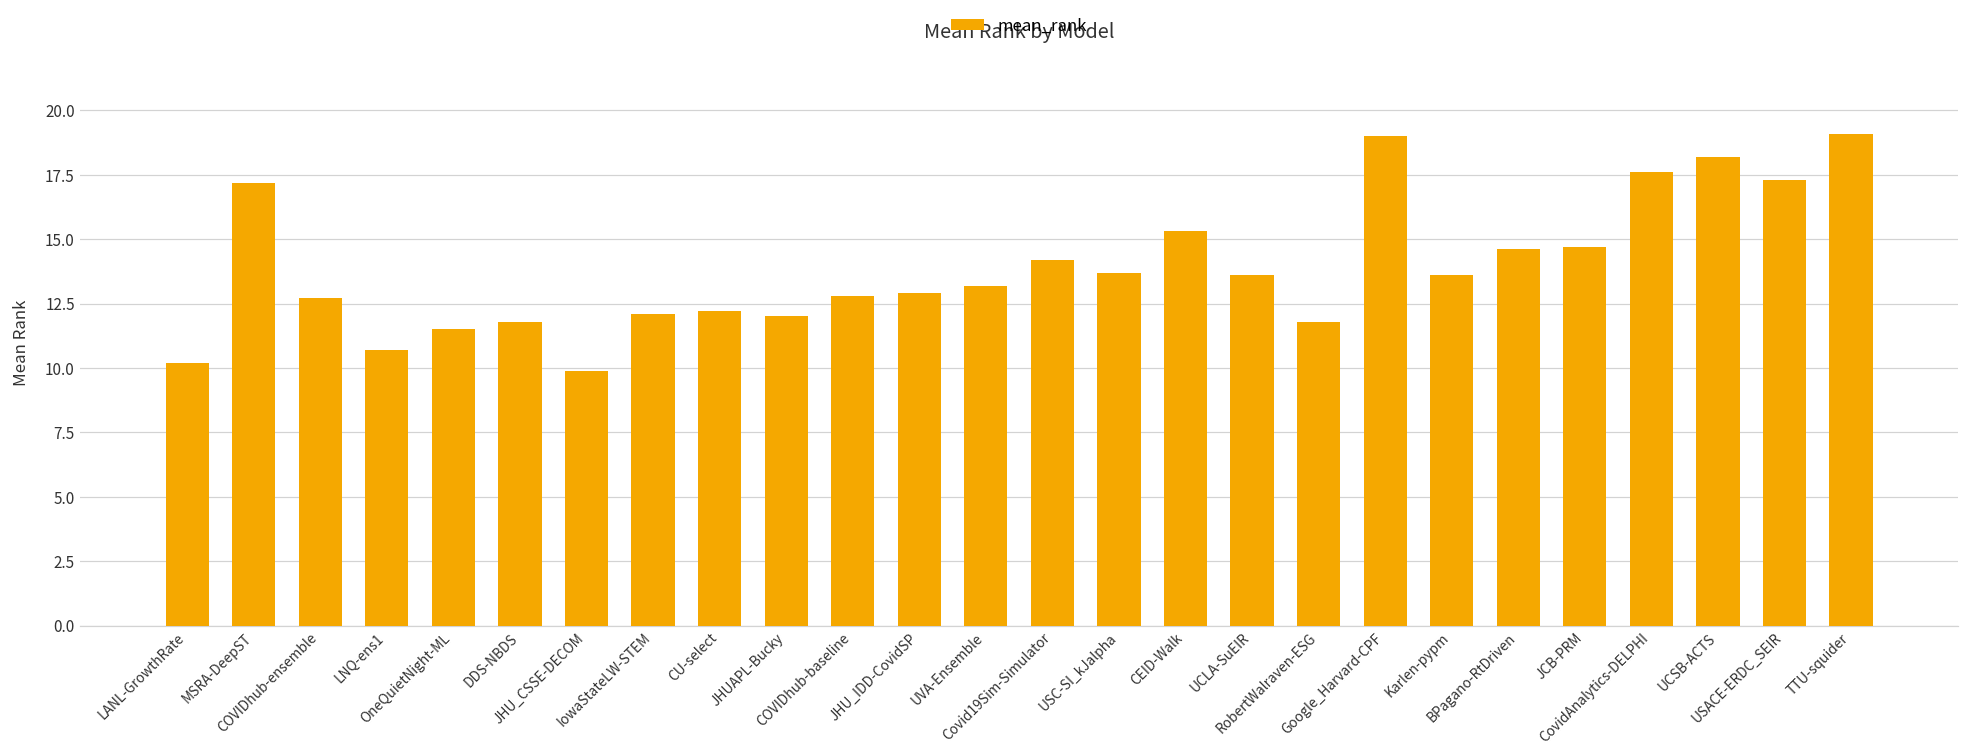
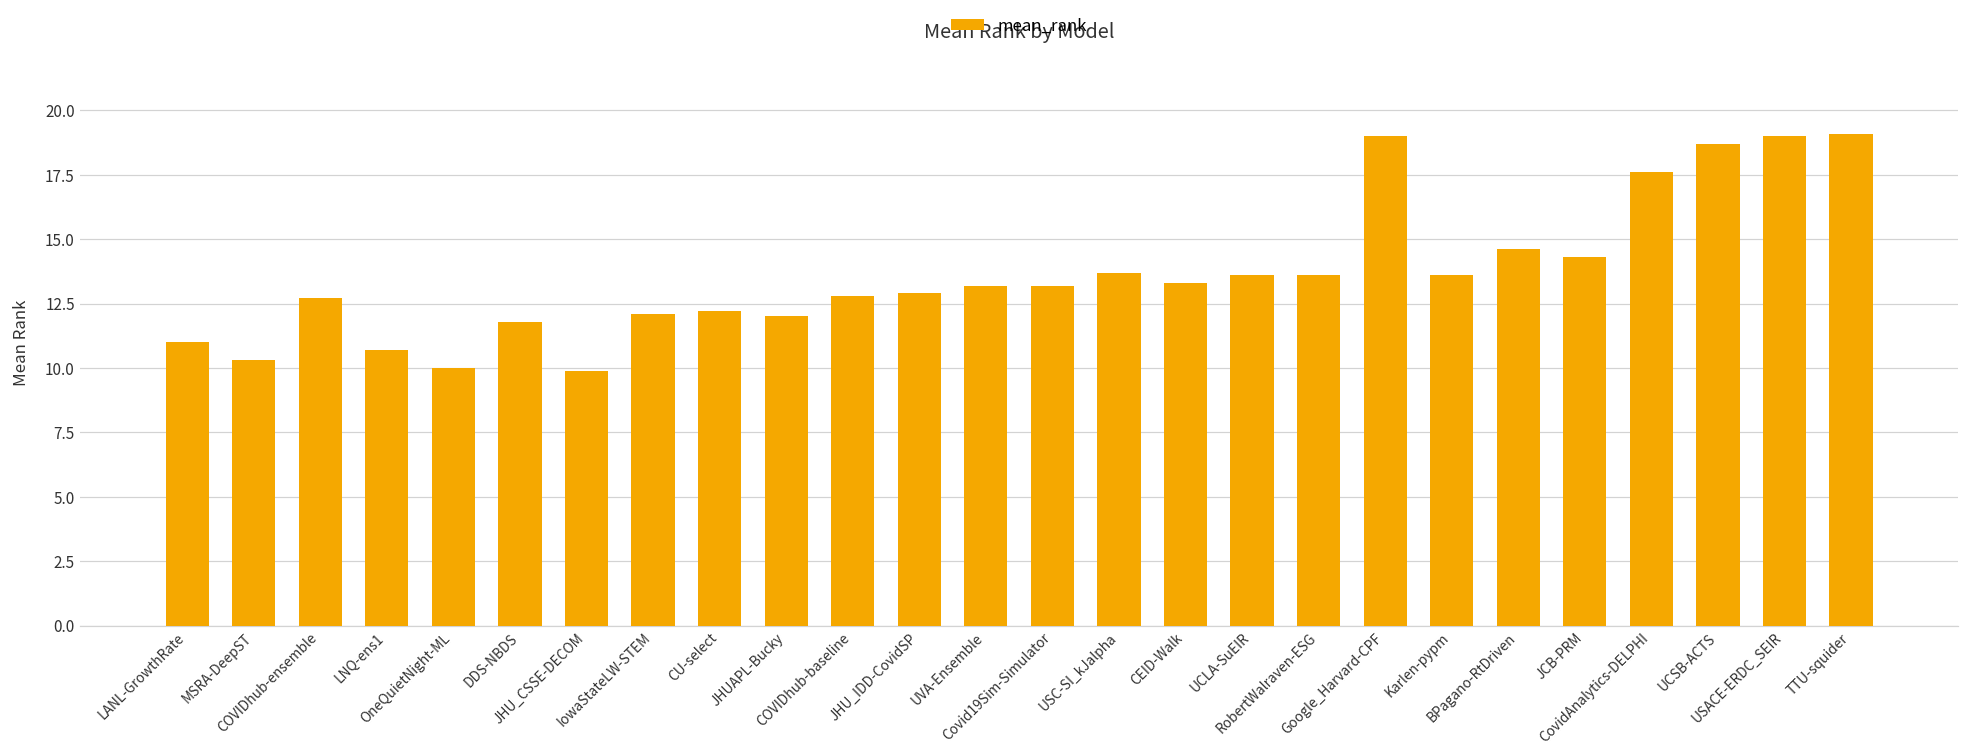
  {
-   "LANL-GrowthRate": 10.2,
-   "MSRA-DeepST": 17.2,
+   "LANL-GrowthRate": 11.0,
+   "MSRA-DeepST": 10.3,
    "COVIDhub-ensemble": 12.7,
    "LNQ-ens1": 10.7,
-   "OneQuietNight-ML": 11.5,
+   "OneQuietNight-ML": 10.0,
    "DDS-NBDS": 11.8,
    "JHU_CSSE-DECOM": 9.9,
    "IowaStateLW-STEM": 12.1,
    "CU-select": 12.2,
    "JHUAPL-Bucky": 12.0,
    "COVIDhub-baseline": 12.8,
    "JHU_IDD-CovidSP": 12.9,
    "UVA-Ensemble": 13.2,
-   "Covid19Sim-Simulator": 14.2,
+   "Covid19Sim-Simulator": 13.2,
    "USC-SI_kJalpha": 13.7,
-   "CEID-Walk": 15.3,
+   "CEID-Walk": 13.3,
    "UCLA-SuEIR": 13.6,
-   "RobertWalraven-ESG": 11.8,
+   "RobertWalraven-ESG": 13.6,
    "Google_Harvard-CPF": 19.0,
    "Karlen-pypm": 13.6,
    "BPagano-RtDriven": 14.6,
-   "JCB-PRM": 14.7,
+   "JCB-PRM": 14.3,
    "CovidAnalytics-DELPHI": 17.6,
-   "UCSB-ACTS": 18.2,
-   "USACE-ERDC_SEIR": 17.3,
+   "UCSB-ACTS": 18.7,
+   "USACE-ERDC_SEIR": 19.0,
    "TTU-squider": 19.1
  }
